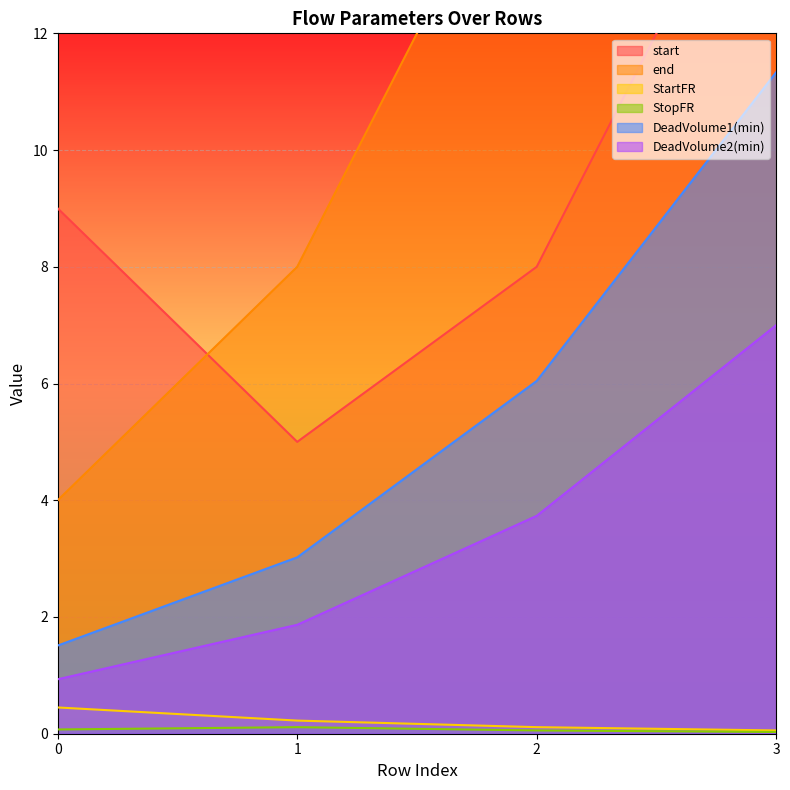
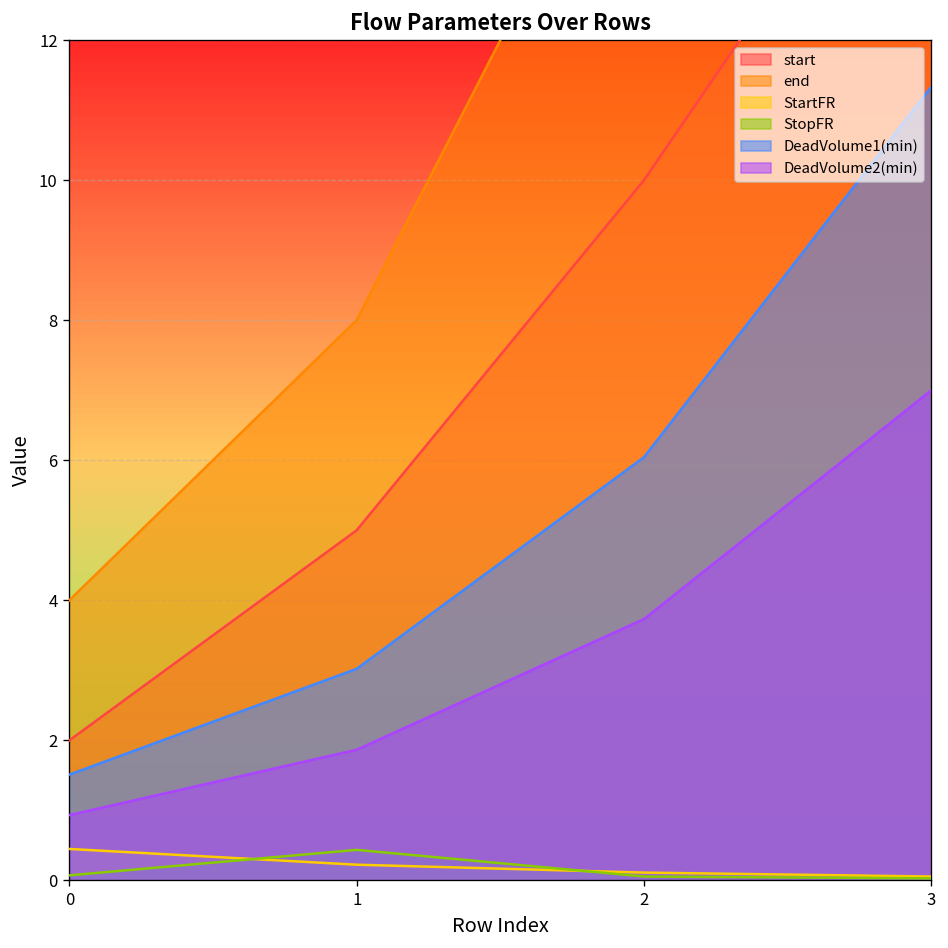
  {
    "start": {
-     "0": 9,
+     "0": 2,
      "1": 5,
-     "2": 8
+     "2": 10
    },
    "StopFR": {
      "0": 0.1,
-     "1": 0.1,
+     "1": 0.4,
      "2": 0.1
    },
    "DeadVolume1(min)": {
      "0": 1.5,
      "1": 3.0,
      "2": 6.0,
      "3": 11.3
    },
    "DeadVolume2(min)": {
      "0": 0.9,
      "1": 1.9,
      "2": 3.7,
      "3": 7.0
    }
  }
